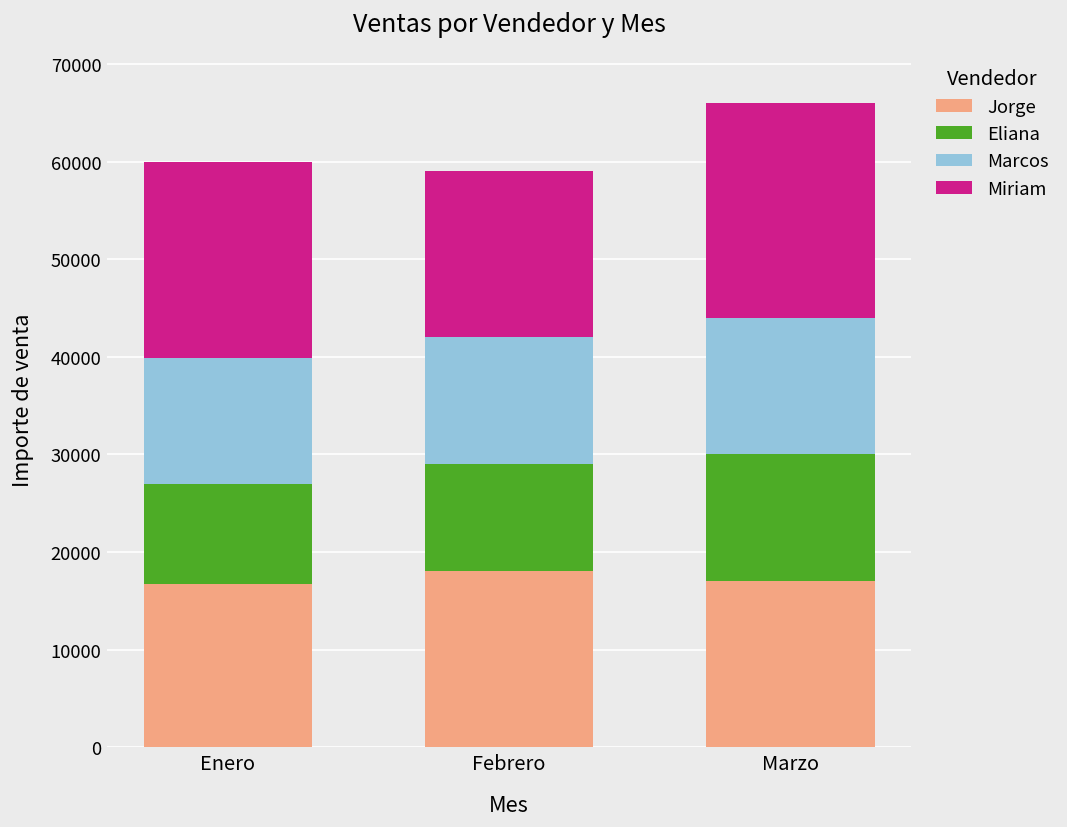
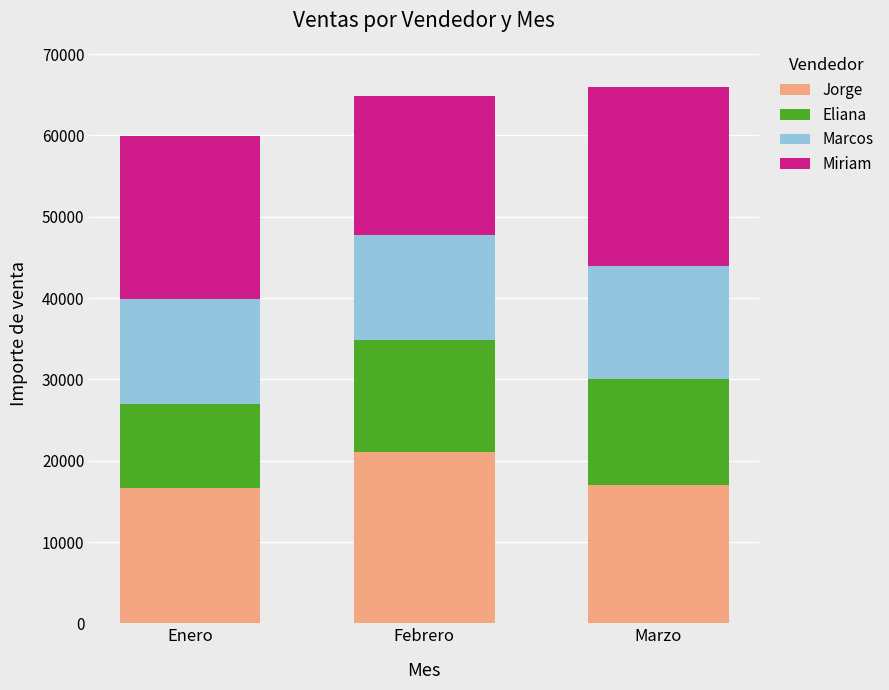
  {
    "Jorge": {
      "Enero": 17000,
-     "Febrero": 18000,
+     "Febrero": 21000,
      "Marzo": 17000
    },
    "Eliana": {
      "Enero": 10000,
-     "Febrero": 11000,
+     "Febrero": 14000,
      "Marzo": 13000
    },
    "Marcos": {
      "Enero": 13000,
      "Febrero": 13000,
      "Marzo": 14000
    },
    "Miriam": {
      "Enero": 20000,
      "Febrero": 17000,
      "Marzo": 22000
    }
  }
